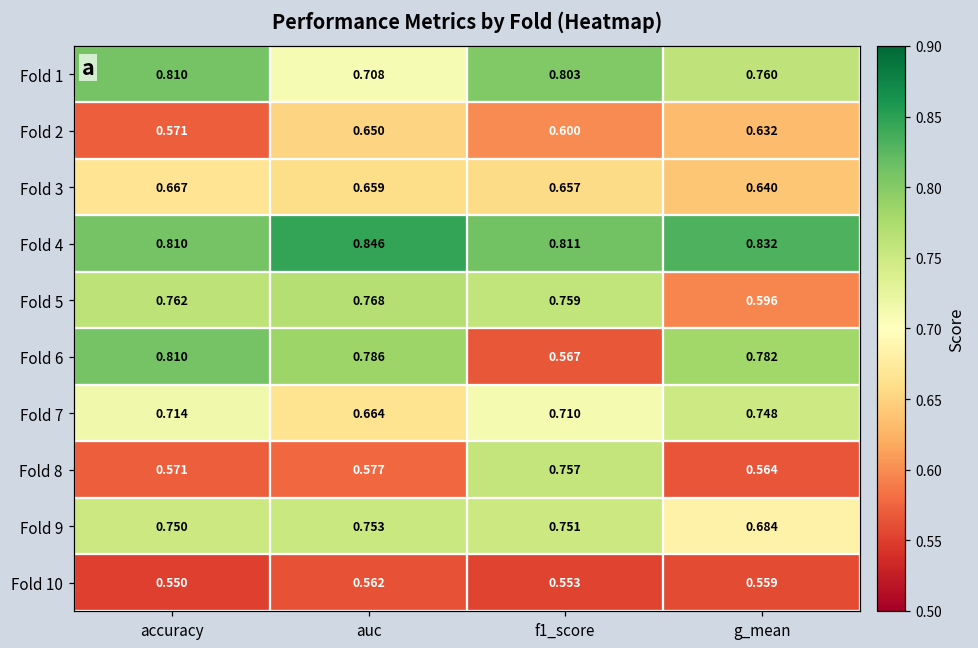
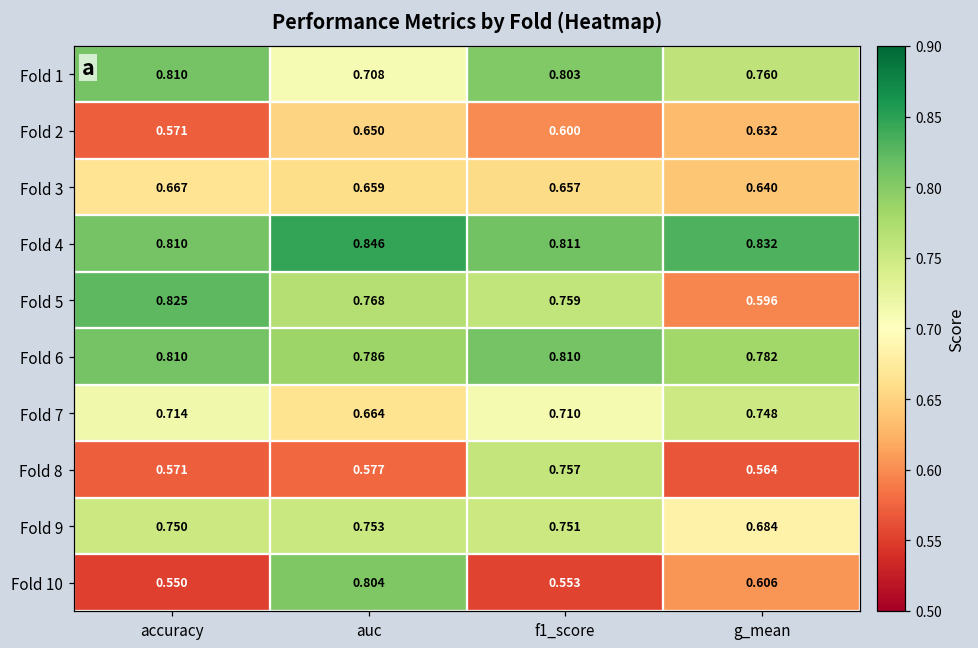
  {
    "Fold 1": {
      "accuracy": 0.810,
      "auc": 0.708,
      "f1_score": 0.803,
      "g_mean": 0.760
    },
    "Fold 2": {
      "accuracy": 0.571,
      "auc": 0.650,
      "f1_score": 0.600,
      "g_mean": 0.632
    },
    "Fold 3": {
      "accuracy": 0.667,
      "auc": 0.659,
      "f1_score": 0.657,
      "g_mean": 0.640
    },
    "Fold 4": {
      "accuracy": 0.810,
      "auc": 0.846,
      "f1_score": 0.811,
      "g_mean": 0.832
    },
    "Fold 5": {
-     "accuracy": 0.762,
+     "accuracy": 0.825,
      "auc": 0.768,
      "f1_score": 0.759,
      "g_mean": 0.596
    },
    "Fold 6": {
      "accuracy": 0.810,
      "auc": 0.786,
-     "f1_score": 0.567,
+     "f1_score": 0.810,
      "g_mean": 0.782
    },
    "Fold 7": {
      "accuracy": 0.714,
      "auc": 0.664,
      "f1_score": 0.710,
      "g_mean": 0.748
    },
    "Fold 8": {
      "accuracy": 0.571,
      "auc": 0.577,
      "f1_score": 0.757,
      "g_mean": 0.564
    },
    "Fold 9": {
      "accuracy": 0.750,
      "auc": 0.753,
      "f1_score": 0.751,
      "g_mean": 0.684
    },
    "Fold 10": {
      "accuracy": 0.550,
-     "auc": 0.562,
+     "auc": 0.804,
      "f1_score": 0.553,
-     "g_mean": 0.559
+     "g_mean": 0.606
    }
  }
